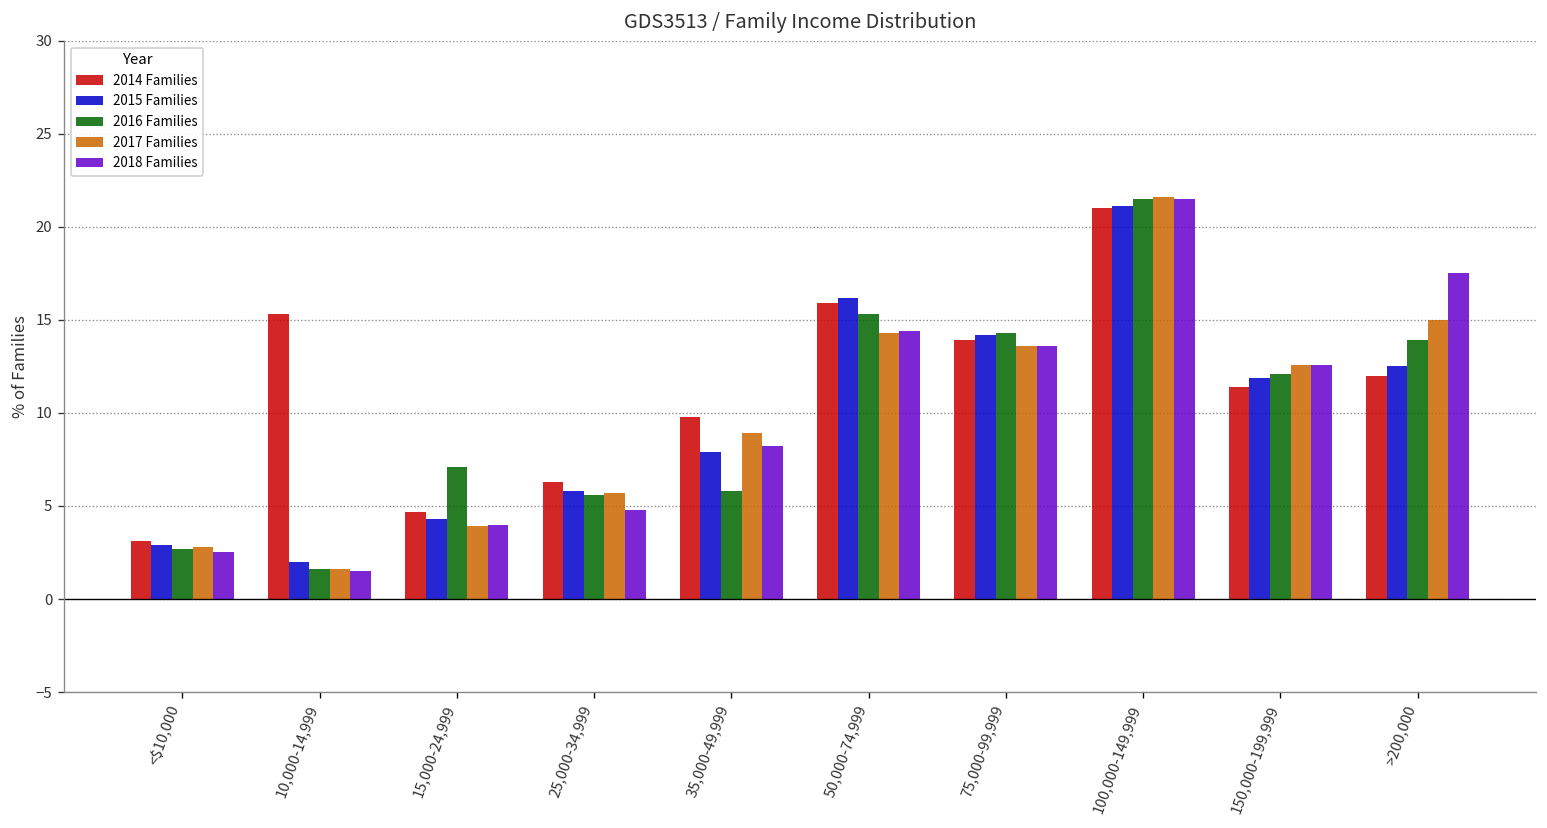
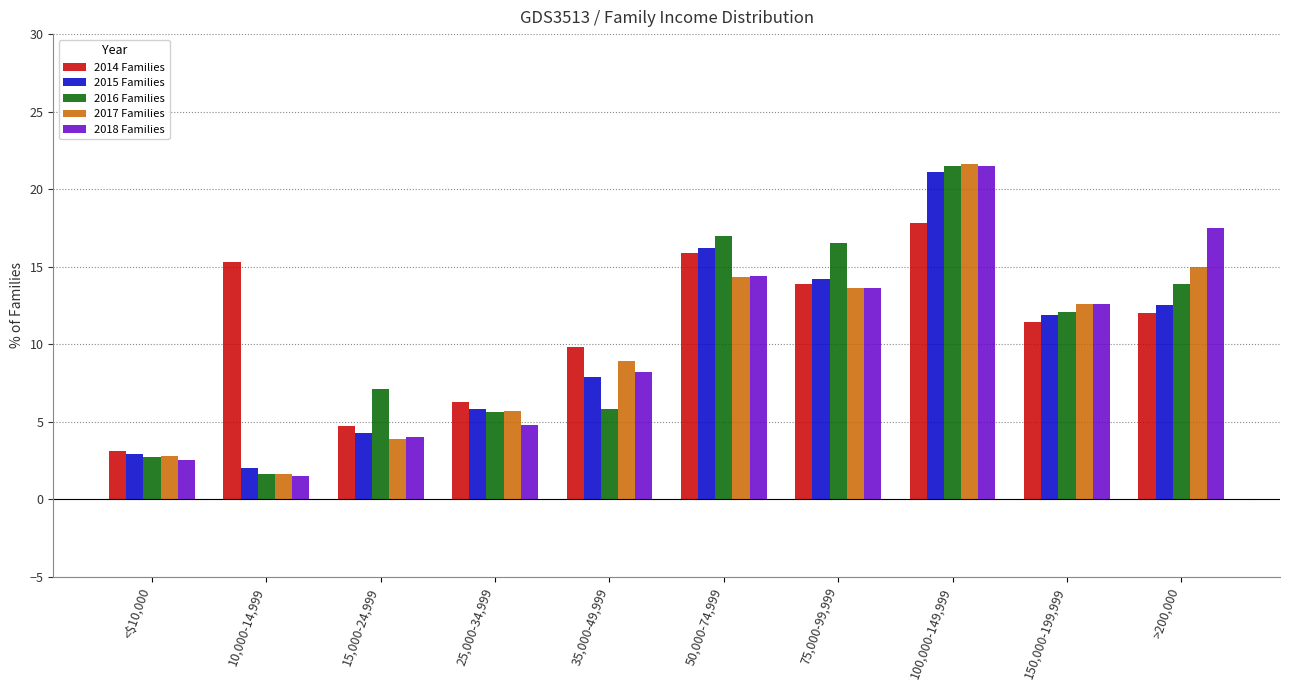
  {
    "2014 Families": {
      "<$10,000": 3.1,
      "10,000-14,999": 15.3,
      "15,000-24,999": 4.7,
      "25,000-34,999": 6.3,
      "35,000-49,999": 9.8,
      "50,000-74,999": 15.9,
      "75,000-99,999": 13.9,
-     "100,000-149,999": 21.0,
+     "100,000-149,999": 17.8,
      "150,000-199,999": 11.4,
      ">200,000": 12.0
    },
    "2015 Families": {
      "<$10,000": 2.9,
      "10,000-14,999": 2.0,
      "15,000-24,999": 4.3,
      "25,000-34,999": 5.8,
      "35,000-49,999": 7.9,
      "50,000-74,999": 16.2,
      "75,000-99,999": 14.2,
      "100,000-149,999": 21.1,
      "150,000-199,999": 11.9,
      ">200,000": 12.5
    },
    "2016 Families": {
      "<$10,000": 2.7,
      "10,000-14,999": 1.6,
      "15,000-24,999": 7.1,
      "25,000-34,999": 5.6,
      "35,000-49,999": 5.8,
-     "50,000-74,999": 15.3,
-     "75,000-99,999": 14.3,
+     "50,000-74,999": 17.0,
+     "75,000-99,999": 16.5,
      "100,000-149,999": 21.5,
      "150,000-199,999": 12.1,
      ">200,000": 13.9
    },
    "2017 Families": {
      "<$10,000": 2.8,
      "10,000-14,999": 1.6,
      "15,000-24,999": 3.9,
      "25,000-34,999": 5.7,
      "35,000-49,999": 8.9,
      "50,000-74,999": 14.3,
      "75,000-99,999": 13.6,
      "100,000-149,999": 21.6,
      "150,000-199,999": 12.6,
      ">200,000": 15.0
    },
    "2018 Families": {
      "<$10,000": 2.5,
      "10,000-14,999": 1.5,
      "15,000-24,999": 4.0,
      "25,000-34,999": 4.8,
      "35,000-49,999": 8.2,
      "50,000-74,999": 14.4,
      "75,000-99,999": 13.6,
      "100,000-149,999": 21.5,
      "150,000-199,999": 12.6,
      ">200,000": 17.5
    }
  }
